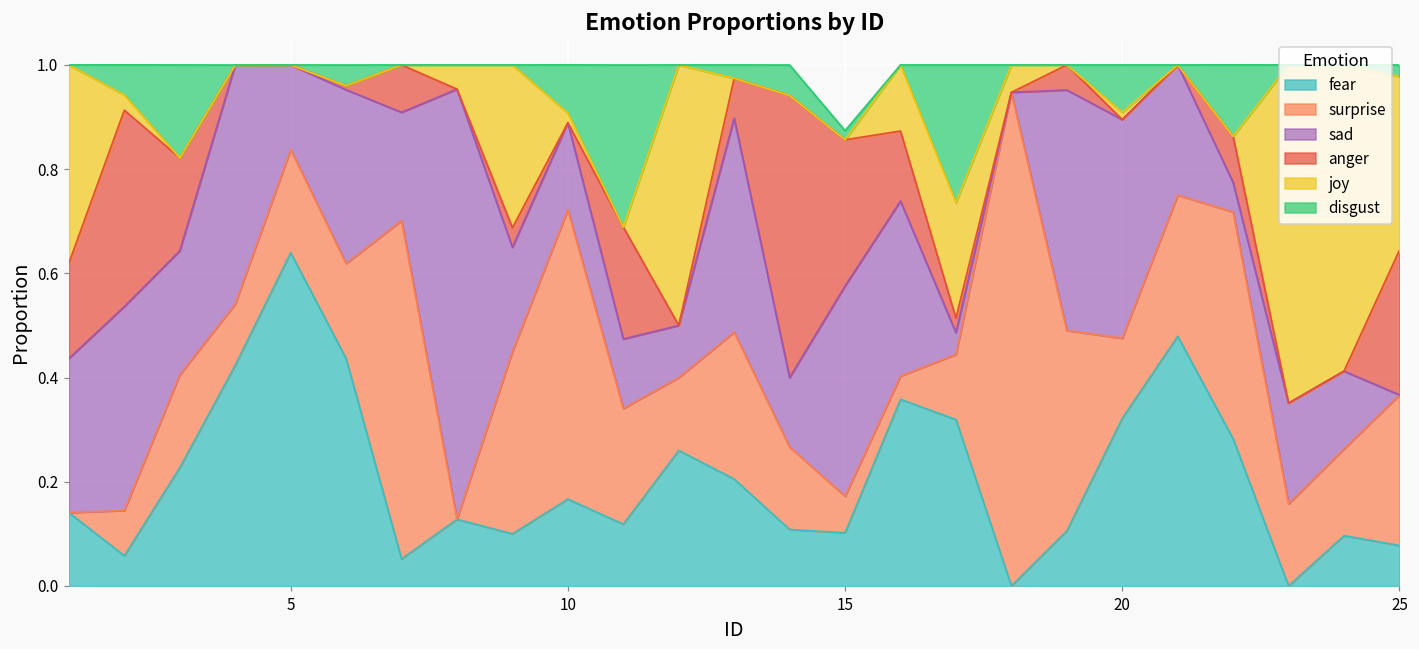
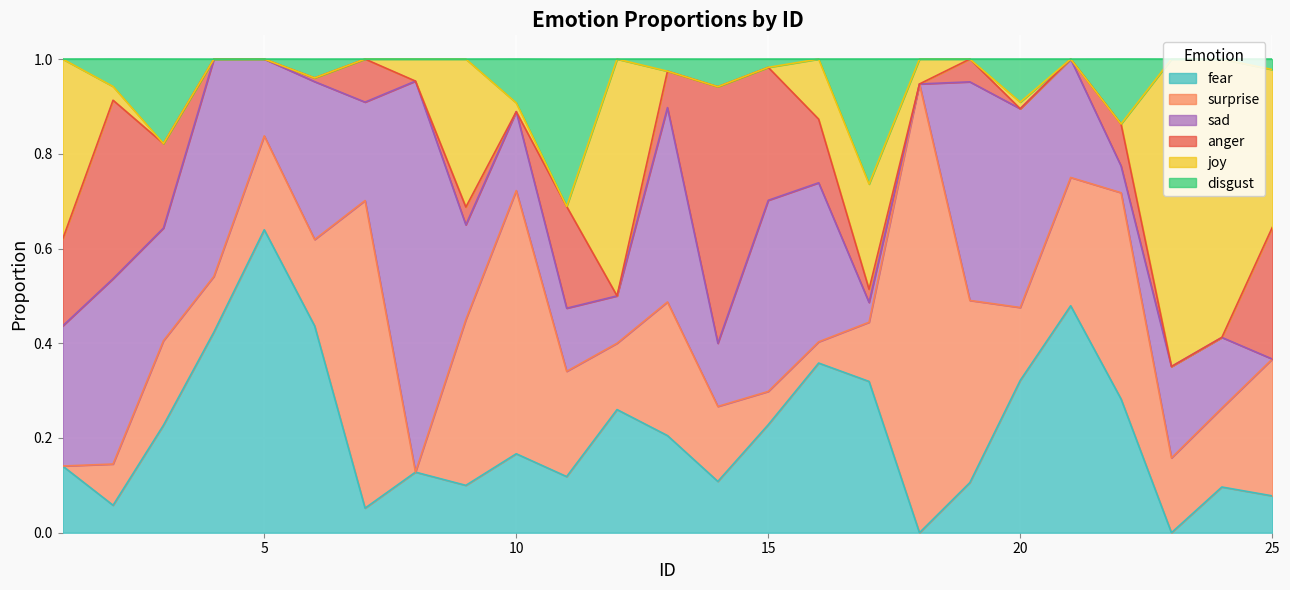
  {
    "fear": {
      "5": 0.64,
      "10": 0.17,
-     "15": 0.10,
+     "15": 0.23,
      "20": 0.32,
      "25": 0.08
    },
    "sad": {
      "15": 0.40
    },
    "joy": {
      "10": 0.02,
      "20": 0.01,
      "25": 0.33
    },
    "disgust": {
      "10": 0.09,
      "15": 0.02,
      "20": 0.09,
      "25": 0.02
    }
  }
